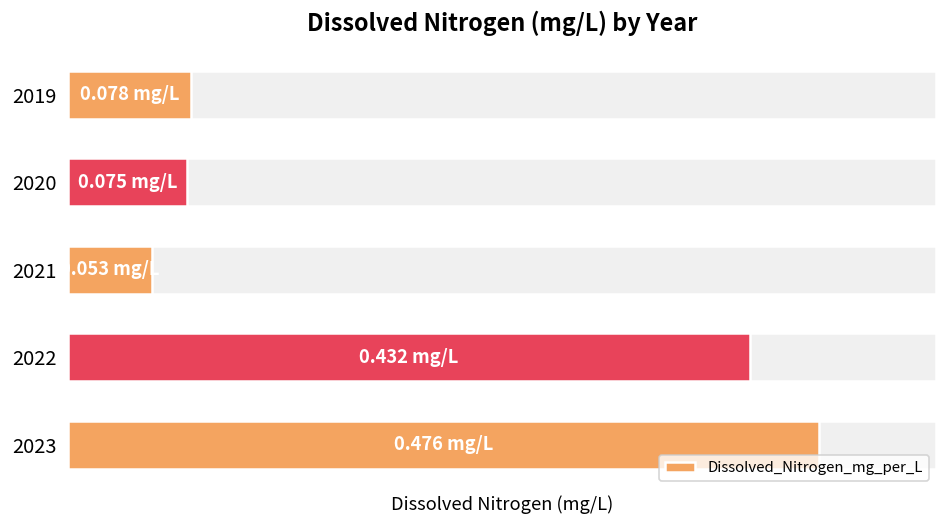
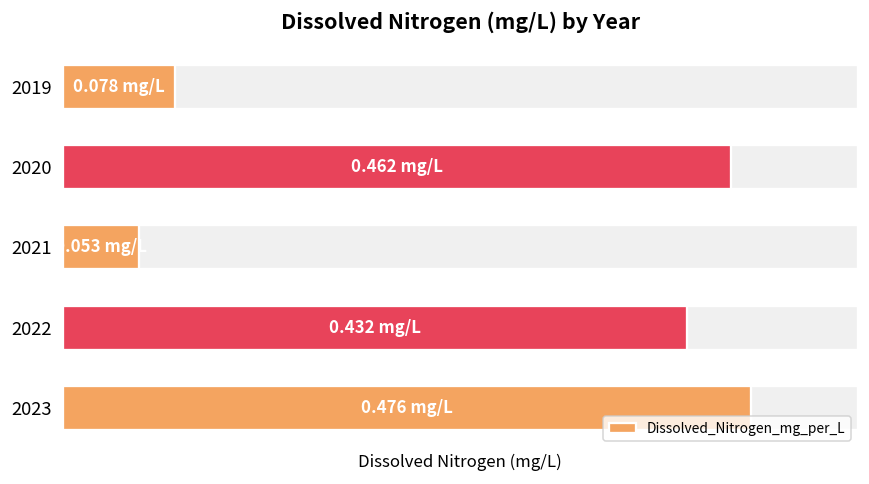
  {
    "Dissolved_Nitrogen_mg_per_L": {
-     "2020": 0.075
+     "2020": 0.462
    }
  }
